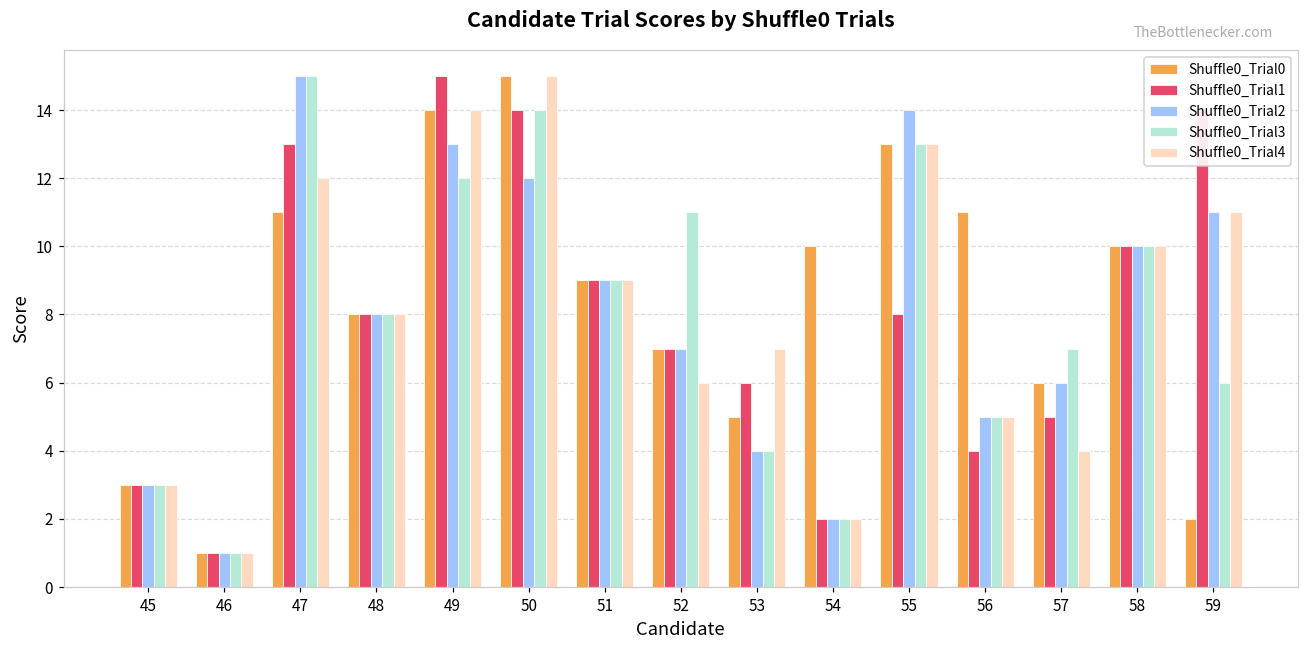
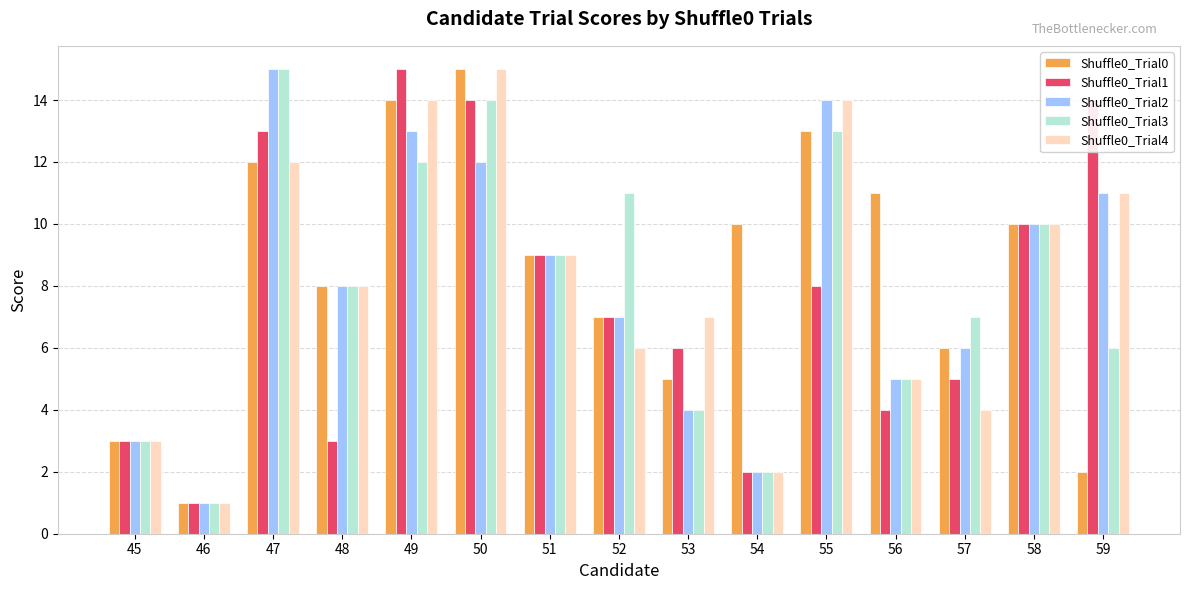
  {
    "Shuffle0_Trial0": {
      "45": 3,
      "46": 1,
-     "47": 11,
+     "47": 12,
      "48": 8,
      "49": 14,
      "50": 15,
      "51": 9,
      "52": 7,
      "53": 5,
      "54": 10,
      "55": 13,
      "56": 11,
      "57": 6,
      "58": 10,
      "59": 2
    },
    "Shuffle0_Trial1": {
      "45": 3,
      "46": 1,
      "47": 13,
-     "48": 8,
+     "48": 3,
      "49": 15,
      "50": 14,
      "51": 9,
      "52": 7,
      "53": 6,
      "54": 2,
      "55": 8,
      "56": 4,
      "57": 5,
      "58": 10
    },
    "Shuffle0_Trial4": {
      "45": 3,
      "46": 1,
      "47": 12,
      "48": 8,
      "49": 14,
      "50": 15,
      "51": 9,
      "52": 6,
      "53": 7,
      "54": 2,
-     "55": 13,
+     "55": 14,
      "56": 5,
      "57": 4,
      "58": 10,
      "59": 11
    }
  }
